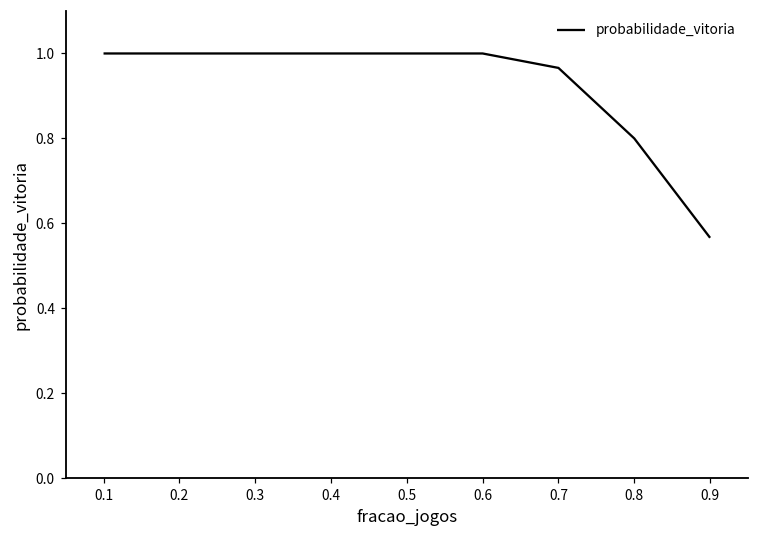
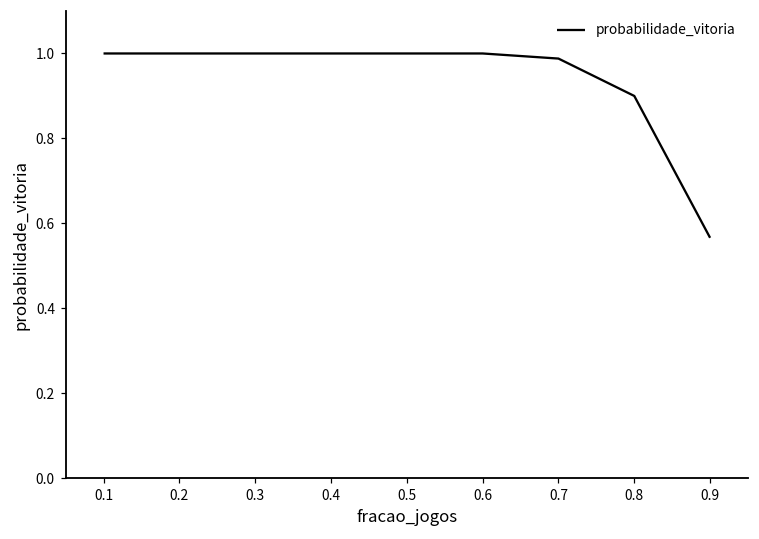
  {
    "0.1": 1.00,
    "0.2": 1.00,
    "0.3": 1.00,
    "0.4": 1.00,
    "0.5": 1.00,
    "0.6": 1.00,
-   "0.7": 0.97,
-   "0.8": 0.8,
+   "0.7": 0.99,
+   "0.8": 0.9,
    "0.9": 0.57
  }
